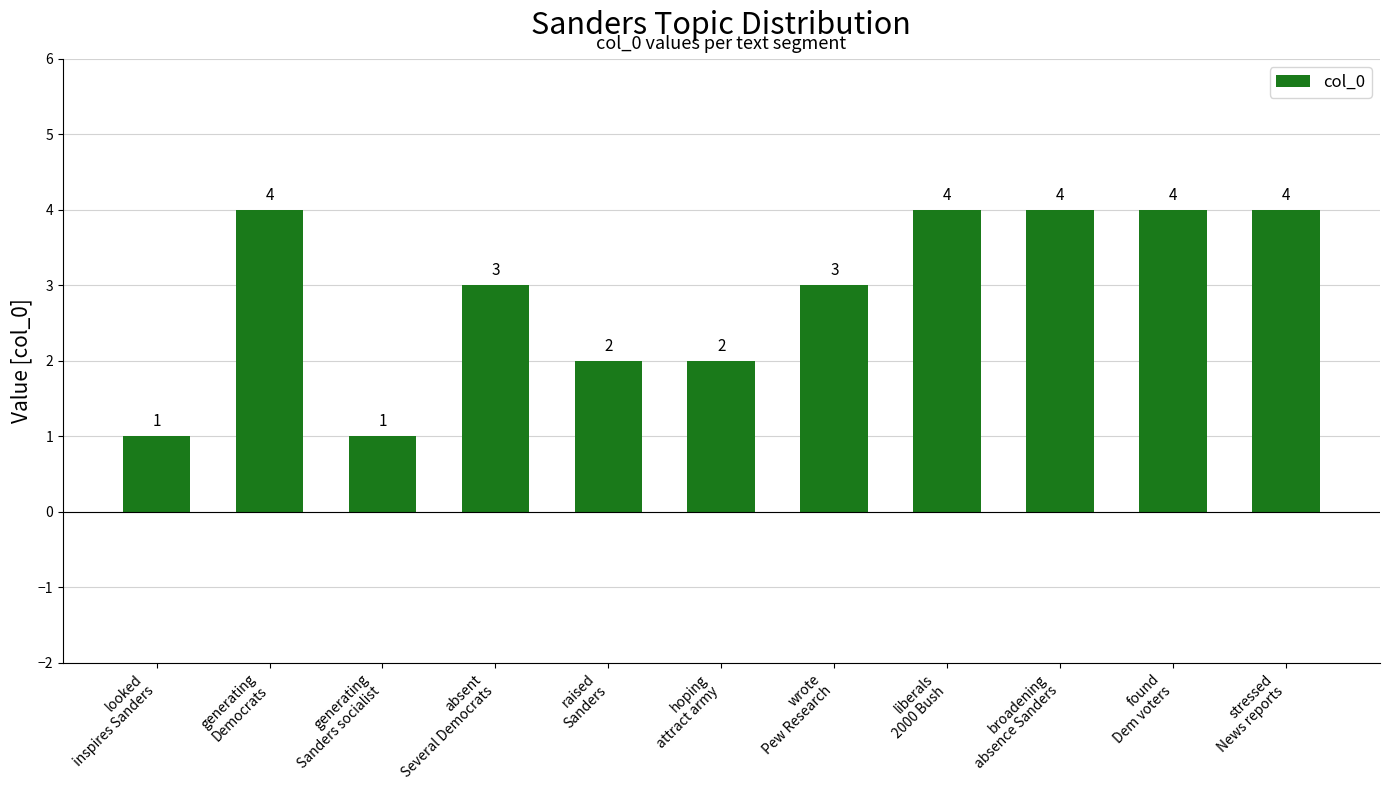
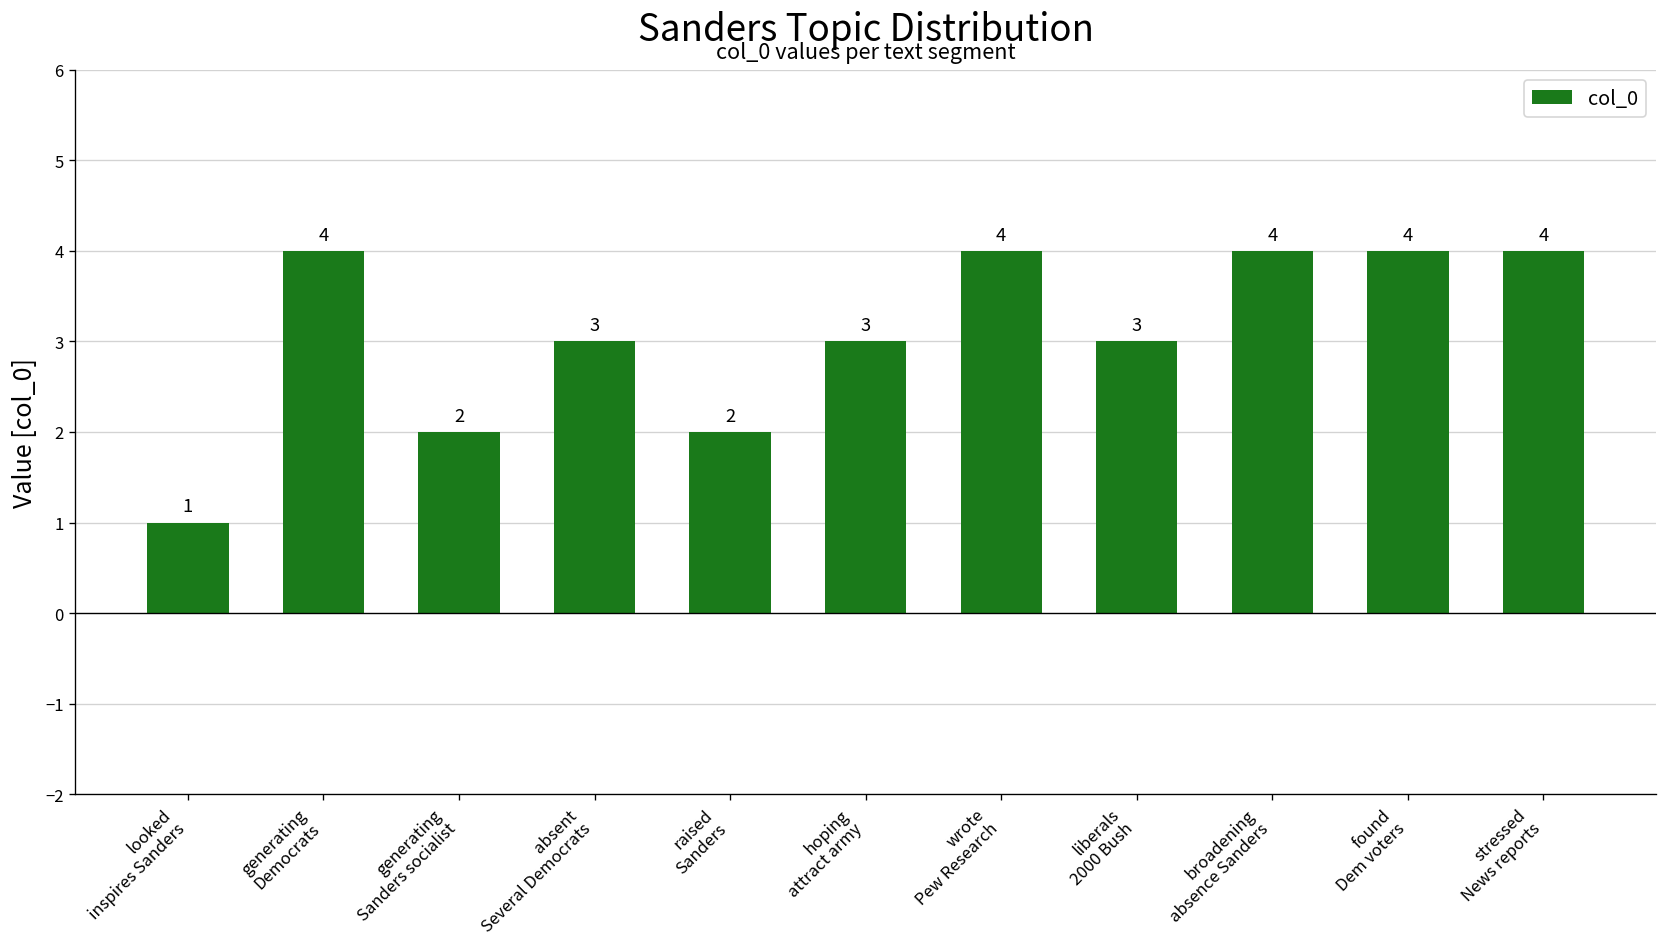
  {
    "looked inspires Sanders": 1,
    "generating Democrats": 4,
-   "generating Sanders socialist": 1,
+   "generating Sanders socialist": 2,
    "absent Several Democrats": 3,
    "raised Sanders": 2,
-   "hoping attract army": 2,
-   "wrote Pew Research": 3,
-   "liberals 2000 Bush": 4,
+   "hoping attract army": 3,
+   "wrote Pew Research": 4,
+   "liberals 2000 Bush": 3,
    "broadening absence Sanders": 4,
    "found Dem voters": 4,
    "stressed News reports": 4
  }
